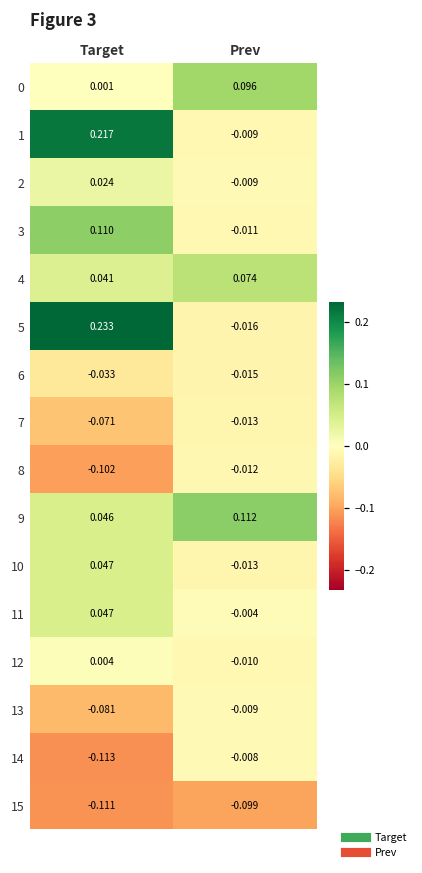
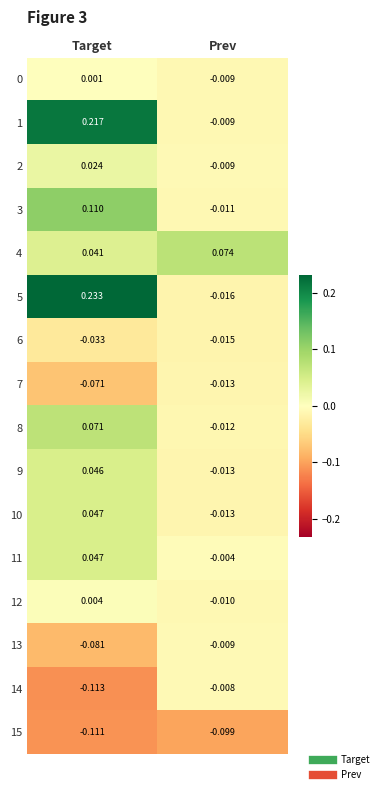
  {
    "0": {
      "Target": 0.001,
-     "Prev": 0.096
+     "Prev": -0.009
    },
    "1": {
      "Target": 0.217,
      "Prev": -0.009
    },
    "2": {
      "Target": 0.024,
      "Prev": -0.009
    },
    "3": {
      "Target": 0.110,
      "Prev": -0.011
    },
    "4": {
      "Target": 0.041,
      "Prev": 0.074
    },
    "5": {
      "Target": 0.233,
      "Prev": -0.016
    },
    "6": {
      "Target": -0.033,
      "Prev": -0.015
    },
    "7": {
      "Target": -0.071,
      "Prev": -0.013
    },
    "8": {
-     "Target": -0.102,
+     "Target": 0.071,
      "Prev": -0.012
    },
    "9": {
      "Target": 0.046,
-     "Prev": 0.112
+     "Prev": -0.013
    },
    "10": {
      "Target": 0.047,
      "Prev": -0.013
    },
    "11": {
      "Target": 0.047,
      "Prev": -0.004
    },
    "12": {
      "Target": 0.004,
      "Prev": -0.010
    },
    "13": {
      "Target": -0.081,
      "Prev": -0.009
    },
    "14": {
      "Target": -0.113,
      "Prev": -0.008
    },
    "15": {
      "Target": -0.111,
      "Prev": -0.099
    }
  }
